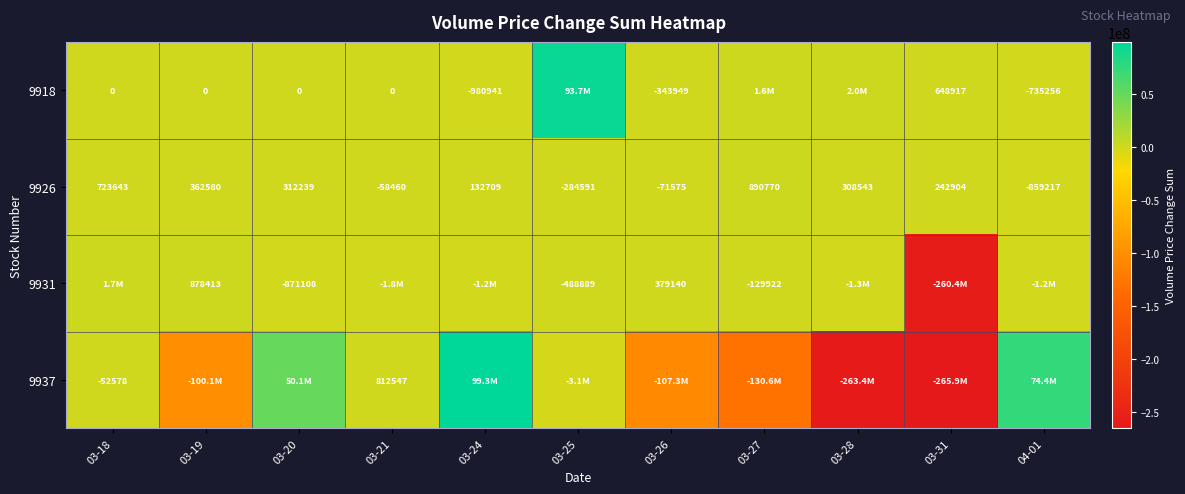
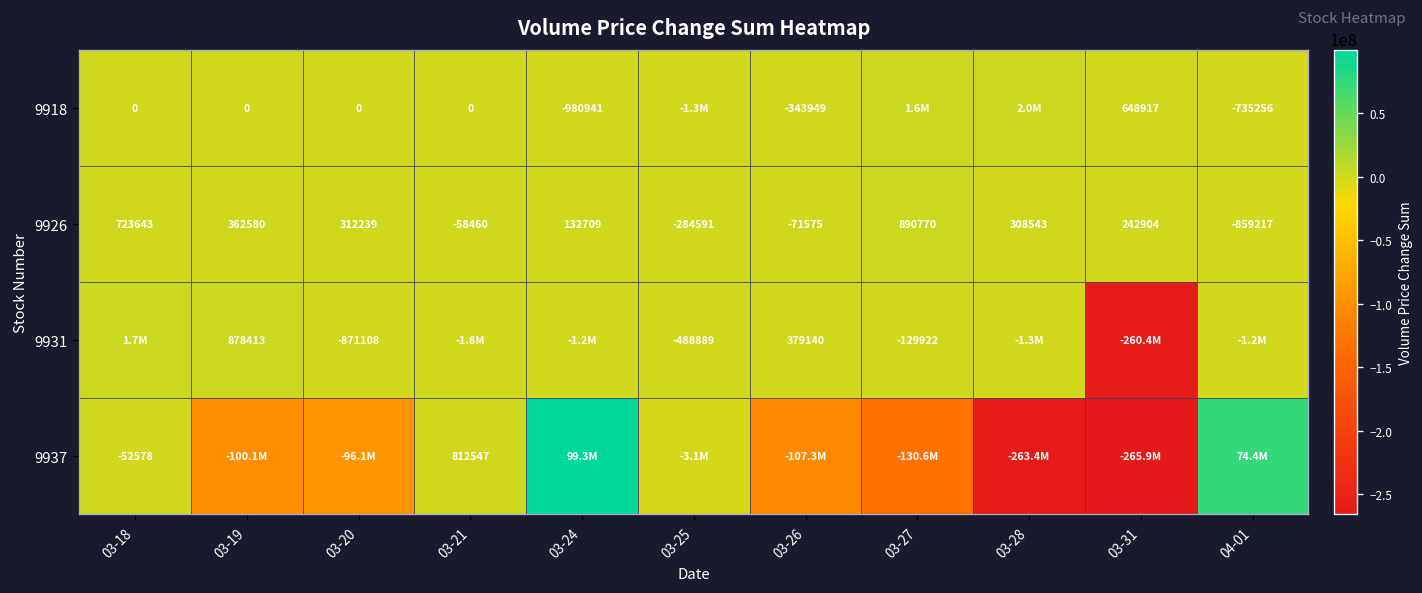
  {
    "9918": {
      "03-18": "0",
      "03-19": "0",
      "03-20": "0",
      "03-21": "0",
      "03-24": "-980941",
-     "03-25": "93.7M",
+     "03-25": "-1.3M",
      "03-26": "-343949",
      "03-27": "1.6M",
      "03-28": "2.0M",
      "03-31": "648917",
      "04-01": "-735256"
    },
    "9926": {
      "03-18": "723643",
      "03-19": "362580",
      "03-20": "312239",
      "03-21": "-58460",
      "03-24": "132709",
      "03-25": "-284591",
      "03-26": "-71575",
      "03-27": "890770",
      "03-28": "308543",
      "03-31": "242904",
      "04-01": "-859217"
    },
    "9931": {
      "03-18": "1.7M",
      "03-19": "878413",
      "03-20": "-871108",
      "03-21": "-1.8M",
      "03-24": "-1.2M",
      "03-25": "-488889",
      "03-26": "379140",
      "03-27": "-129922",
      "03-28": "-1.3M",
      "03-31": "-260.4M",
      "04-01": "-1.2M"
    },
    "9937": {
      "03-18": "-52578",
      "03-19": "-100.1M",
-     "03-20": "50.1M",
+     "03-20": "-96.1M",
      "03-21": "812547",
      "03-24": "99.3M",
      "03-25": "-3.1M",
      "03-26": "-107.3M",
      "03-27": "-130.6M",
      "03-28": "-263.4M",
      "03-31": "-265.9M",
      "04-01": "74.4M"
    }
  }
